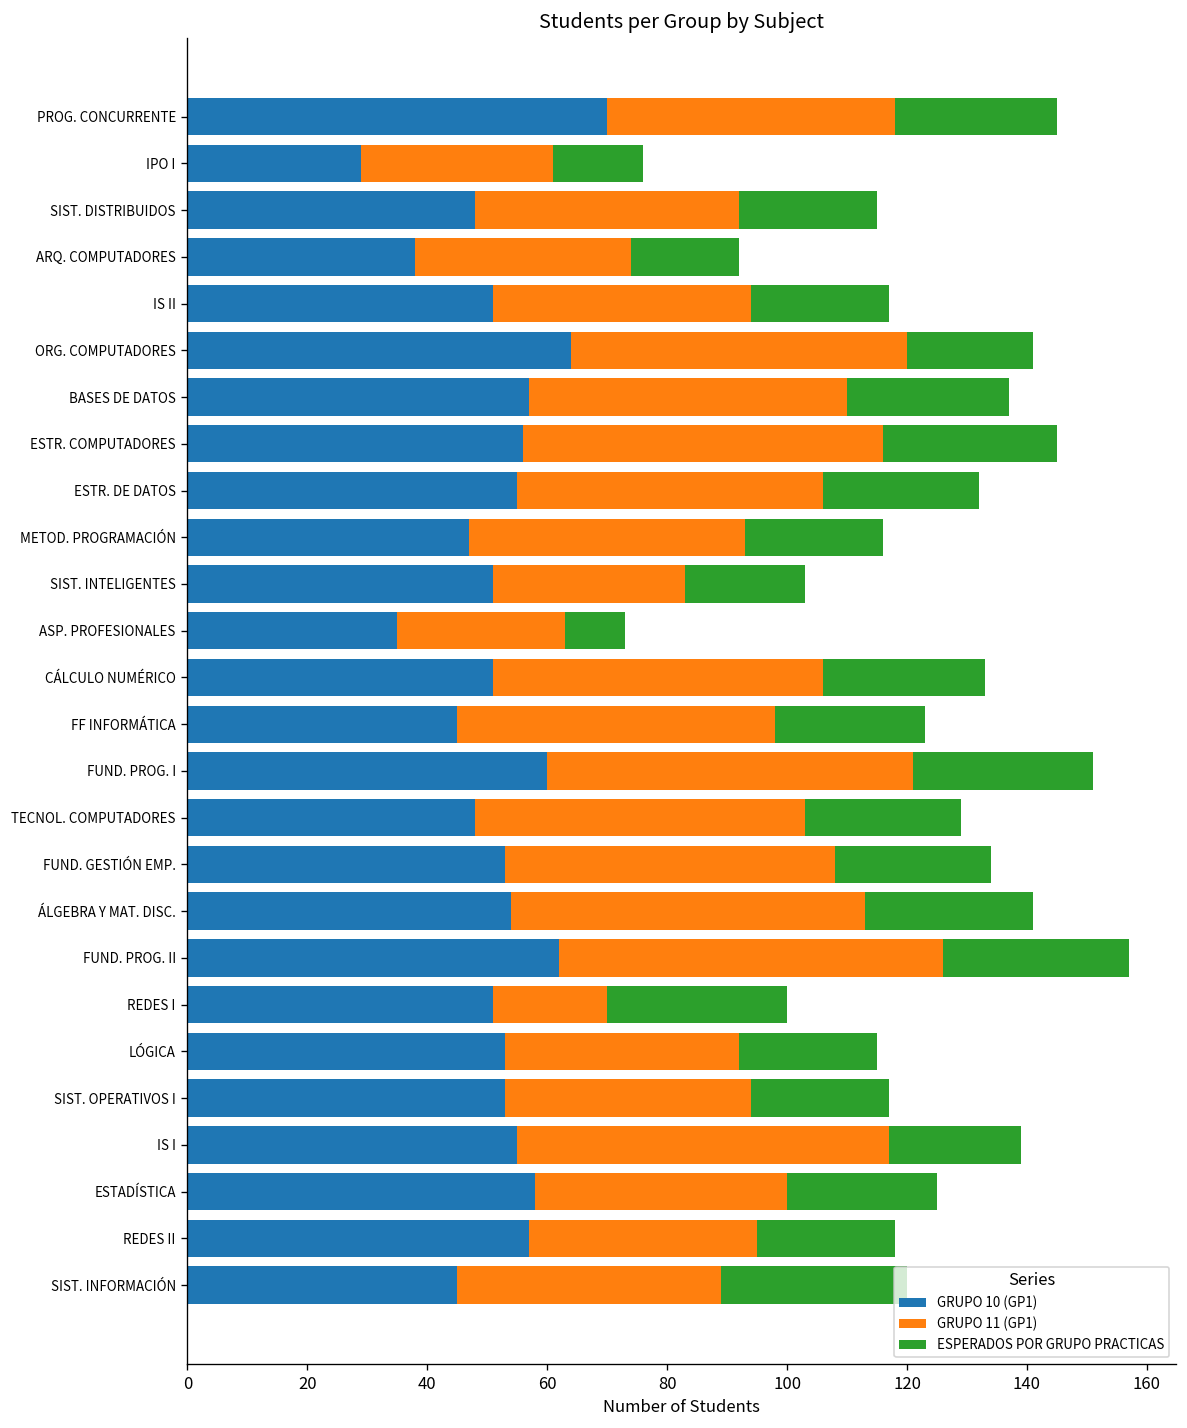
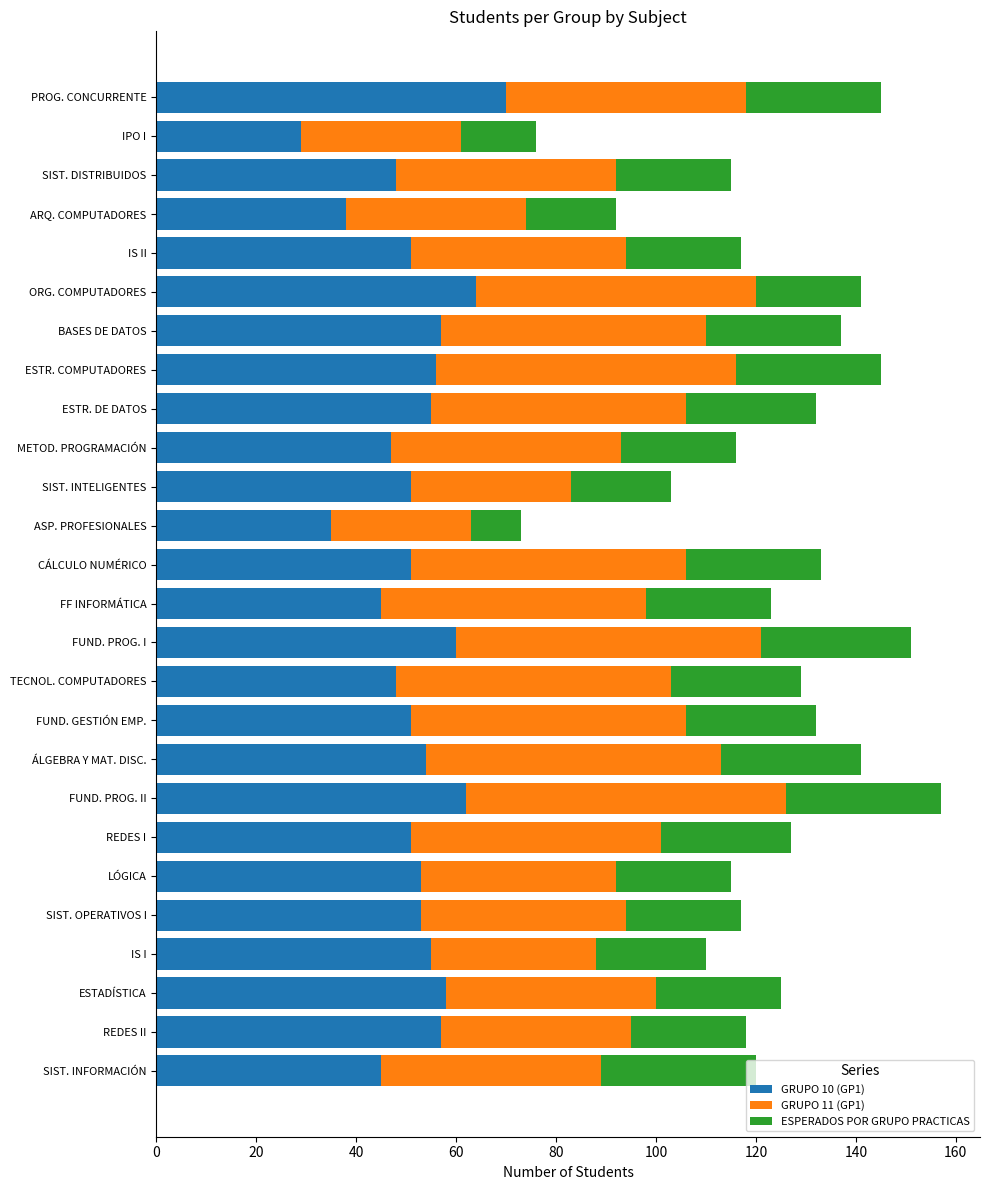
  {
    "GRUPO 10 (GP1)": {
      "PROG. CONCURRENTE": 70,
      "IPO I": 29,
      "SIST. DISTRIBUIDOS": 48,
      "ARQ. COMPUTADORES": 38,
      "IS II": 51,
      "ORG. COMPUTADORES": 64,
      "BASES DE DATOS": 57,
      "ESTR. COMPUTADORES": 56,
      "ESTR. DE DATOS": 55,
      "METOD. PROGRAMACIÓN": 47,
      "SIST. INTELIGENTES": 51,
      "ASP. PROFESIONALES": 35,
      "CÁLCULO NUMÉRICO": 51,
      "FF INFORMÁTICA": 45,
      "FUND. PROG. I": 60,
      "TECNOL. COMPUTADORES": 48,
-     "FUND. GESTIÓN EMP.": 53,
+     "FUND. GESTIÓN EMP.": 51,
      "ÁLGEBRA Y MAT. DISC.": 54,
      "FUND. PROG. II": 62,
      "REDES I": 51,
      "LÓGICA": 53,
      "SIST. OPERATIVOS I": 53,
      "IS I": 55,
      "ESTADÍSTICA": 58,
      "REDES II": 57,
      "SIST. INFORMACIÓN": 45
    },
    "GRUPO 11 (GP1)": {
      "PROG. CONCURRENTE": 48,
      "IPO I": 32,
      "SIST. DISTRIBUIDOS": 44,
      "ARQ. COMPUTADORES": 36,
      "IS II": 43,
      "ORG. COMPUTADORES": 56,
      "BASES DE DATOS": 53,
      "ESTR. COMPUTADORES": 60,
      "ESTR. DE DATOS": 51,
      "METOD. PROGRAMACIÓN": 46,
      "SIST. INTELIGENTES": 32,
      "ASP. PROFESIONALES": 28,
      "CÁLCULO NUMÉRICO": 55,
      "FF INFORMÁTICA": 53,
      "FUND. PROG. I": 61,
      "TECNOL. COMPUTADORES": 55,
      "FUND. GESTIÓN EMP.": 55,
      "ÁLGEBRA Y MAT. DISC.": 59,
      "FUND. PROG. II": 64,
-     "REDES I": 19,
+     "REDES I": 50,
      "LÓGICA": 39,
      "SIST. OPERATIVOS I": 41,
-     "IS I": 62,
+     "IS I": 33,
      "ESTADÍSTICA": 42,
      "REDES II": 38,
      "SIST. INFORMACIÓN": 44
    },
    "ESPERADOS POR GRUPO PRACTICAS": {
      "PROG. CONCURRENTE": 27,
      "IPO I": 15,
      "SIST. DISTRIBUIDOS": 23,
      "ARQ. COMPUTADORES": 18,
      "IS II": 23,
      "ORG. COMPUTADORES": 21,
      "BASES DE DATOS": 27,
      "ESTR. COMPUTADORES": 29,
      "ESTR. DE DATOS": 26,
      "METOD. PROGRAMACIÓN": 23,
      "SIST. INTELIGENTES": 20,
      "ASP. PROFESIONALES": 10,
      "CÁLCULO NUMÉRICO": 27,
      "FF INFORMÁTICA": 25,
      "FUND. PROG. I": 30,
      "TECNOL. COMPUTADORES": 26,
      "FUND. GESTIÓN EMP.": 26,
      "ÁLGEBRA Y MAT. DISC.": 28,
      "FUND. PROG. II": 31,
-     "REDES I": 30,
+     "REDES I": 26,
      "LÓGICA": 23,
      "SIST. OPERATIVOS I": 23,
      "IS I": 22,
      "ESTADÍSTICA": 25,
      "REDES II": 23
    }
  }
